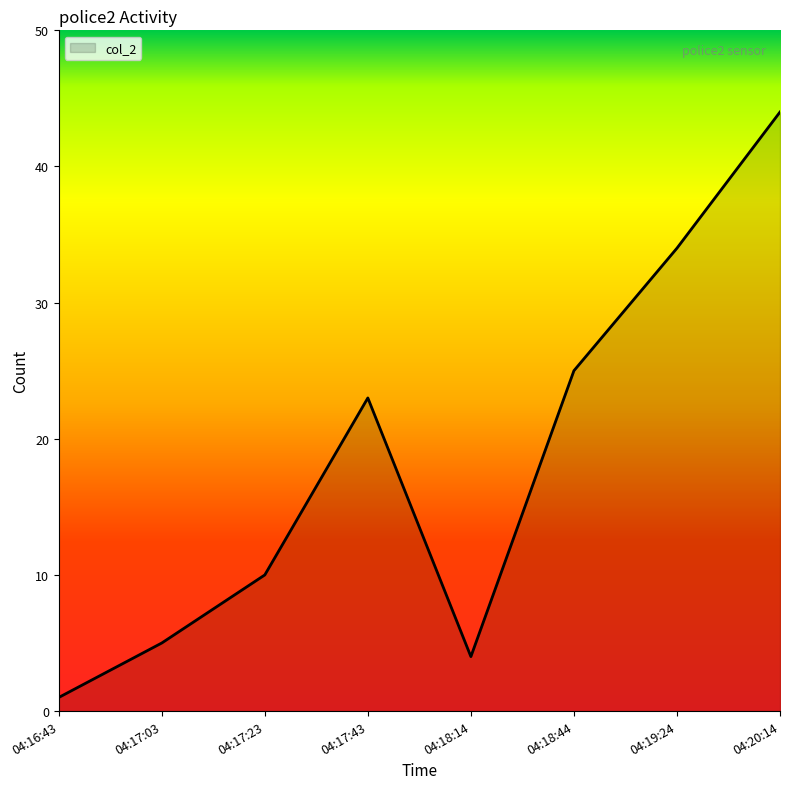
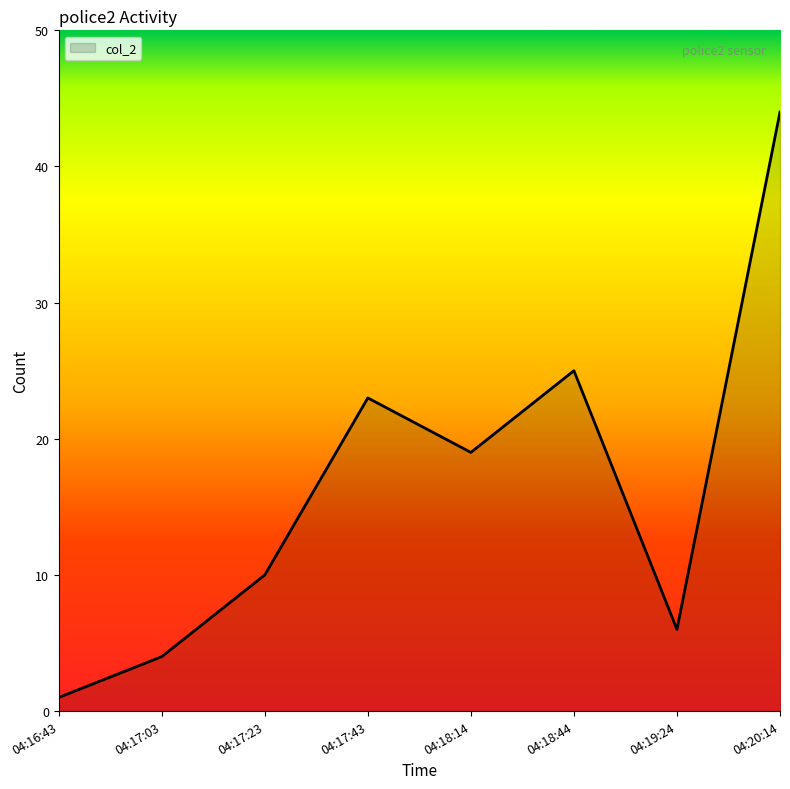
  {
    "04:16:43": 1,
-   "04:17:03": 5,
+   "04:17:03": 4,
    "04:17:23": 10,
    "04:17:43": 23,
-   "04:18:14": 4,
+   "04:18:14": 19,
    "04:18:44": 25,
-   "04:19:24": 34,
+   "04:19:24": 6,
    "04:20:14": 44
  }
